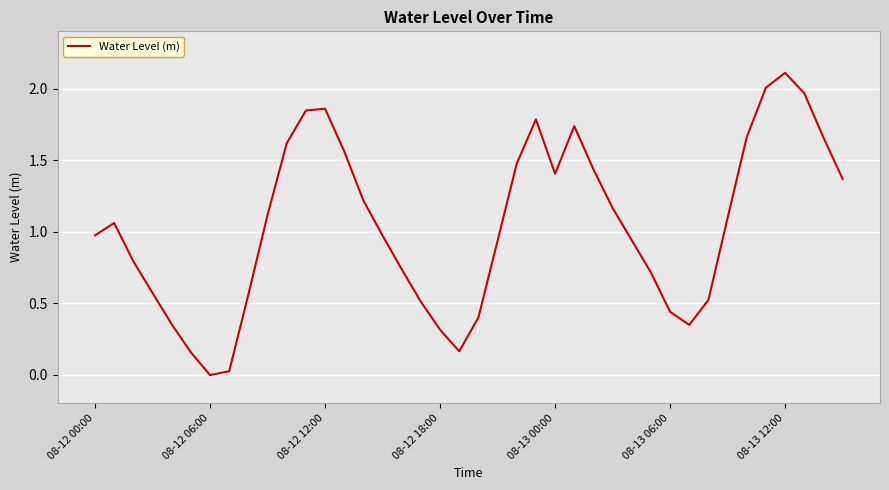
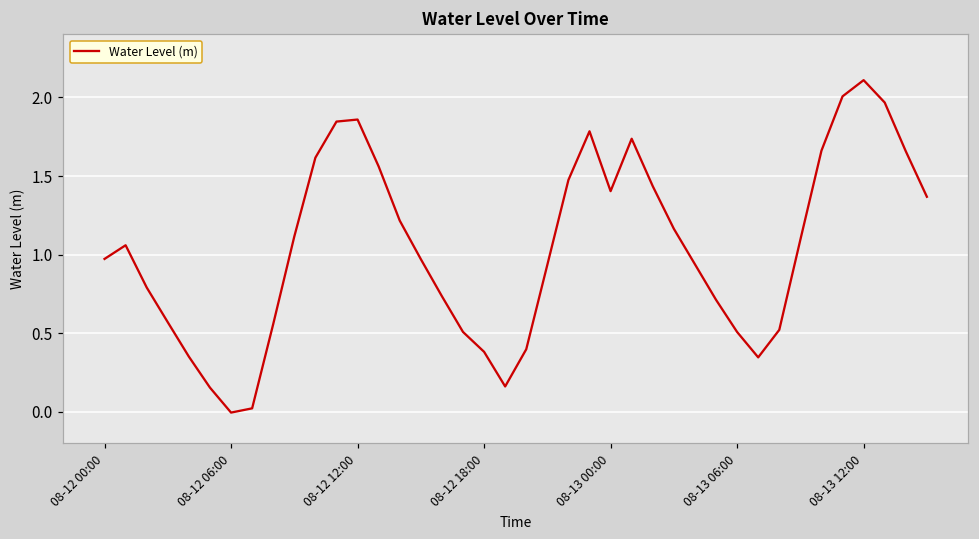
  {
    "08-12 00:00": 0.97,
    "08-12 06:00": 0.00,
    "08-12 12:00": 1.86,
-   "08-12 18:00": 0.31,
+   "08-12 18:00": 0.38,
    "08-13 00:00": 1.40,
-   "08-13 06:00": 0.44,
+   "08-13 06:00": 0.51,
    "08-13 12:00": 2.11
  }
